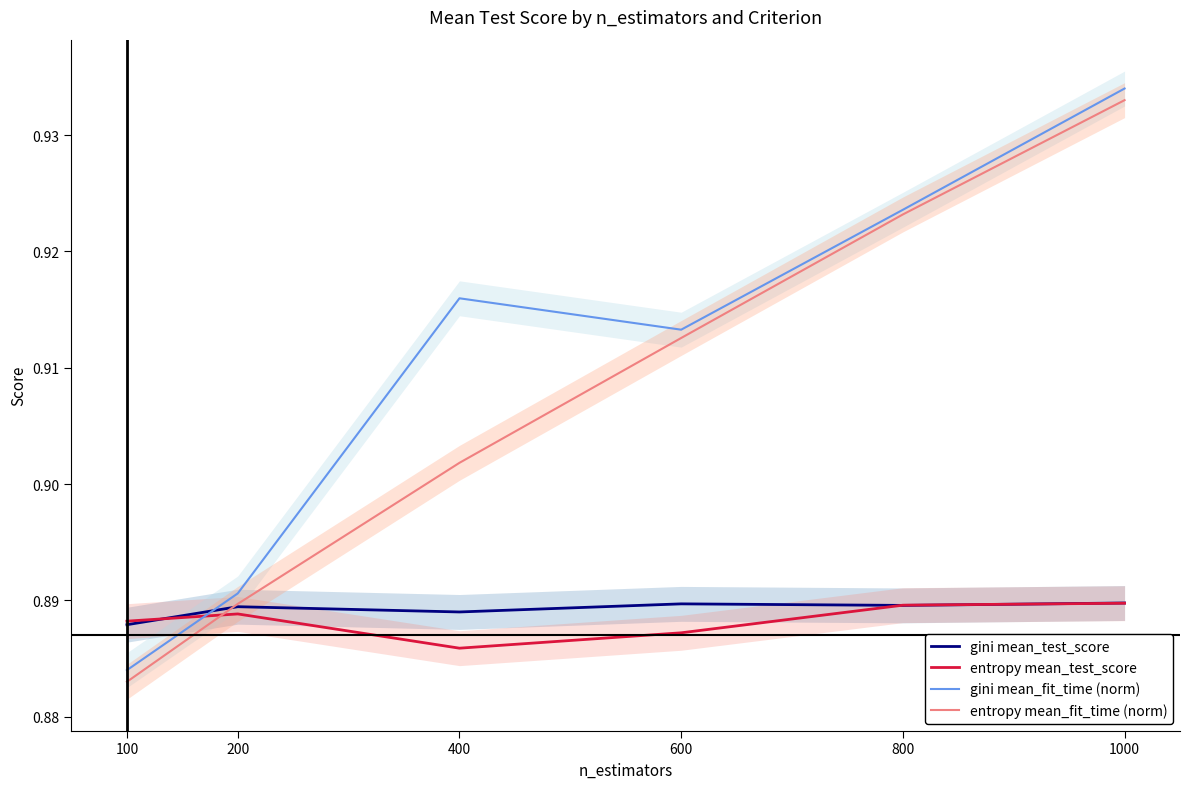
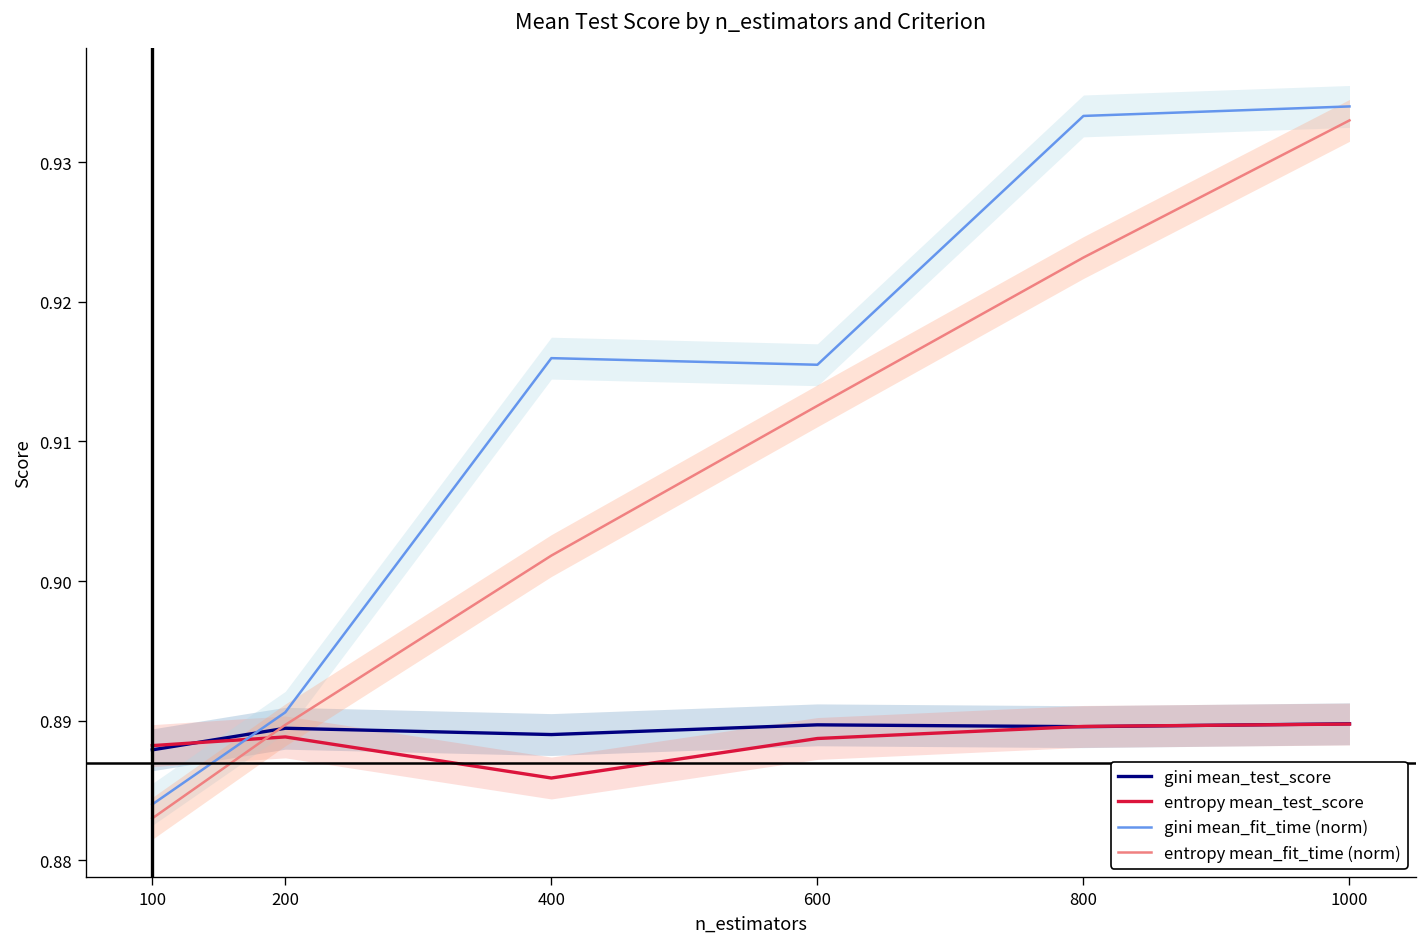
  {
    "gini mean_test_score": {
      "100": 0.8879,
      "200": 0.8895,
      "400": 0.8890,
      "600": 0.8897
    },
    "entropy mean_test_score": {
      "100": 0.8882,
      "200": 0.8888,
      "400": 0.8859,
-     "600": 0.8872
+     "600": 0.8887
    },
    "gini mean_fit_time (norm)": {
      "100": 0.8840,
      "200": 0.8906,
      "400": 0.9160,
-     "600": 0.9133,
-     "800": 0.9236,
+     "600": 0.9155,
+     "800": 0.9333,
      "1000": 0.9340
    }
  }
